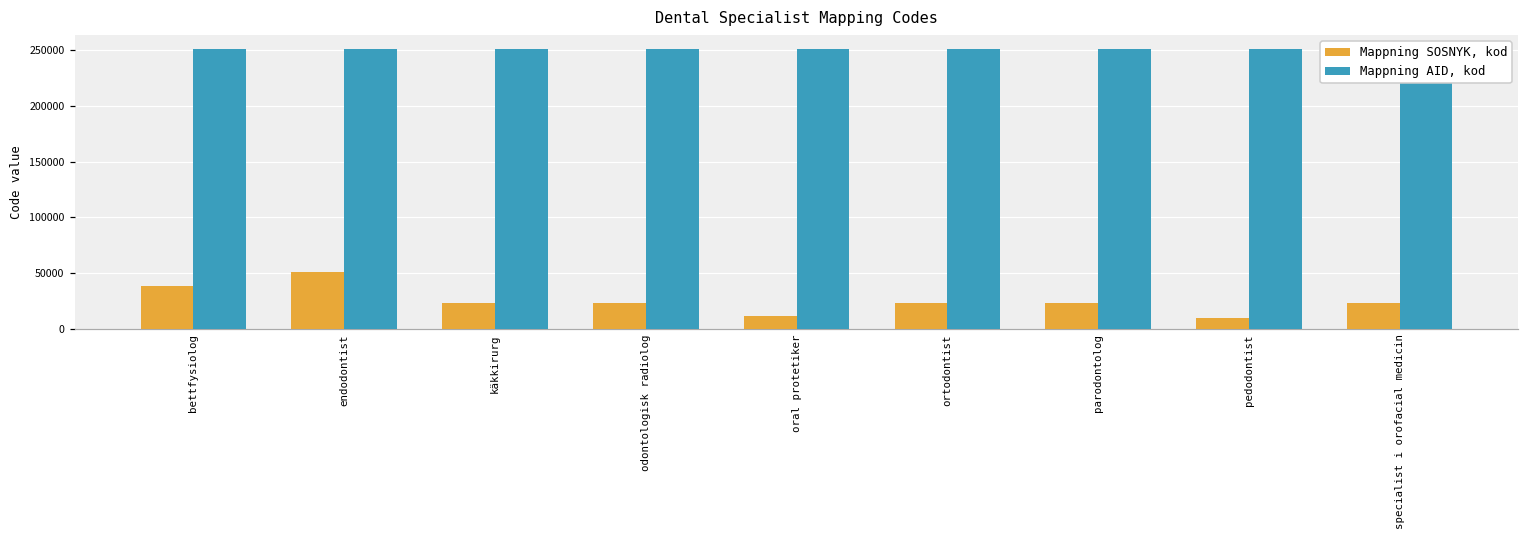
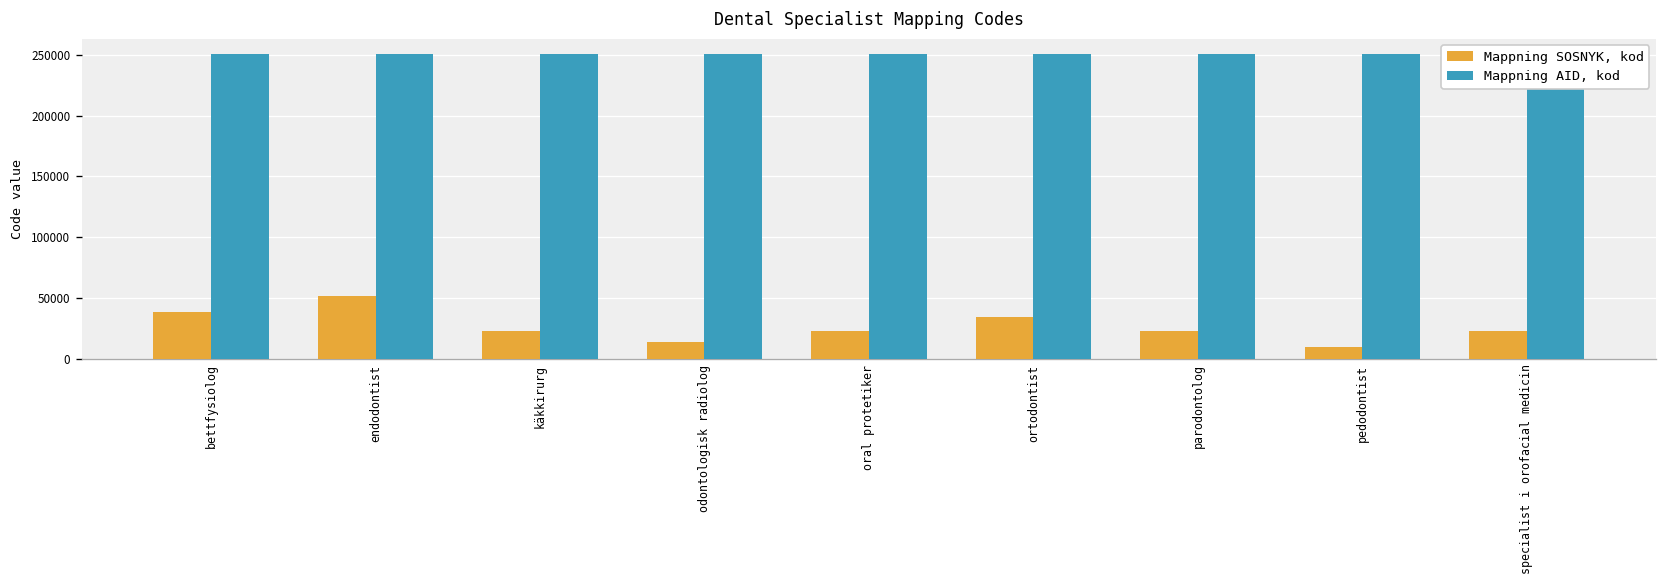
  {
    "Mappning SOSNYK, kod": {
      "bettfysiolog": 38000,
      "endodontist": 51000,
      "käkkirurg": 23000,
-     "odontologisk radiolog": 23000,
-     "oral protetiker": 12000,
-     "ortodontist": 23000,
+     "odontologisk radiolog": 13000,
+     "oral protetiker": 23000,
+     "ortodontist": 34000,
      "parodontolog": 23000,
      "pedodontist": 9000,
      "specialist i orofacial medicin": 23000
    },
    "Mappning AID, kod": {
      "bettfysiolog": 251000,
      "endodontist": 251000,
      "käkkirurg": 251000,
      "odontologisk radiolog": 251000,
      "oral protetiker": 251000,
      "ortodontist": 251000,
      "parodontolog": 251000,
      "pedodontist": 251000
    }
  }
